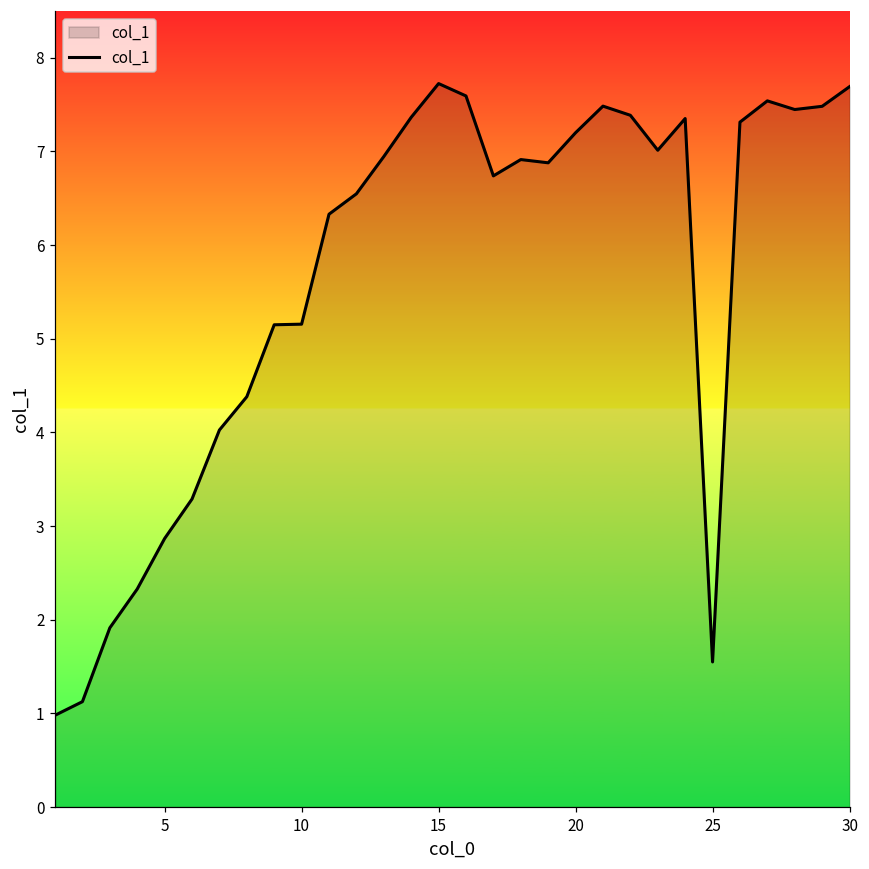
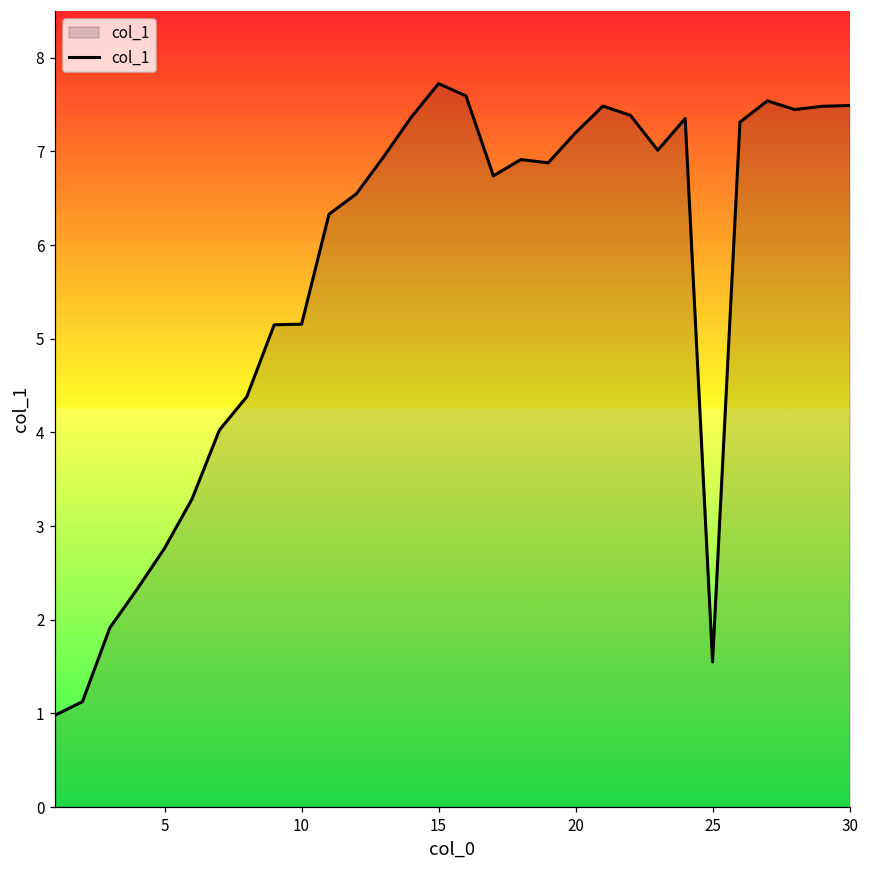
  {
-   "5": 2.9,
+   "5": 2.8,
    "10": 5.2,
    "15": 7.7,
    "20": 7.2,
    "25": 1.5,
-   "30": 7.7
+   "30": 7.5
  }
